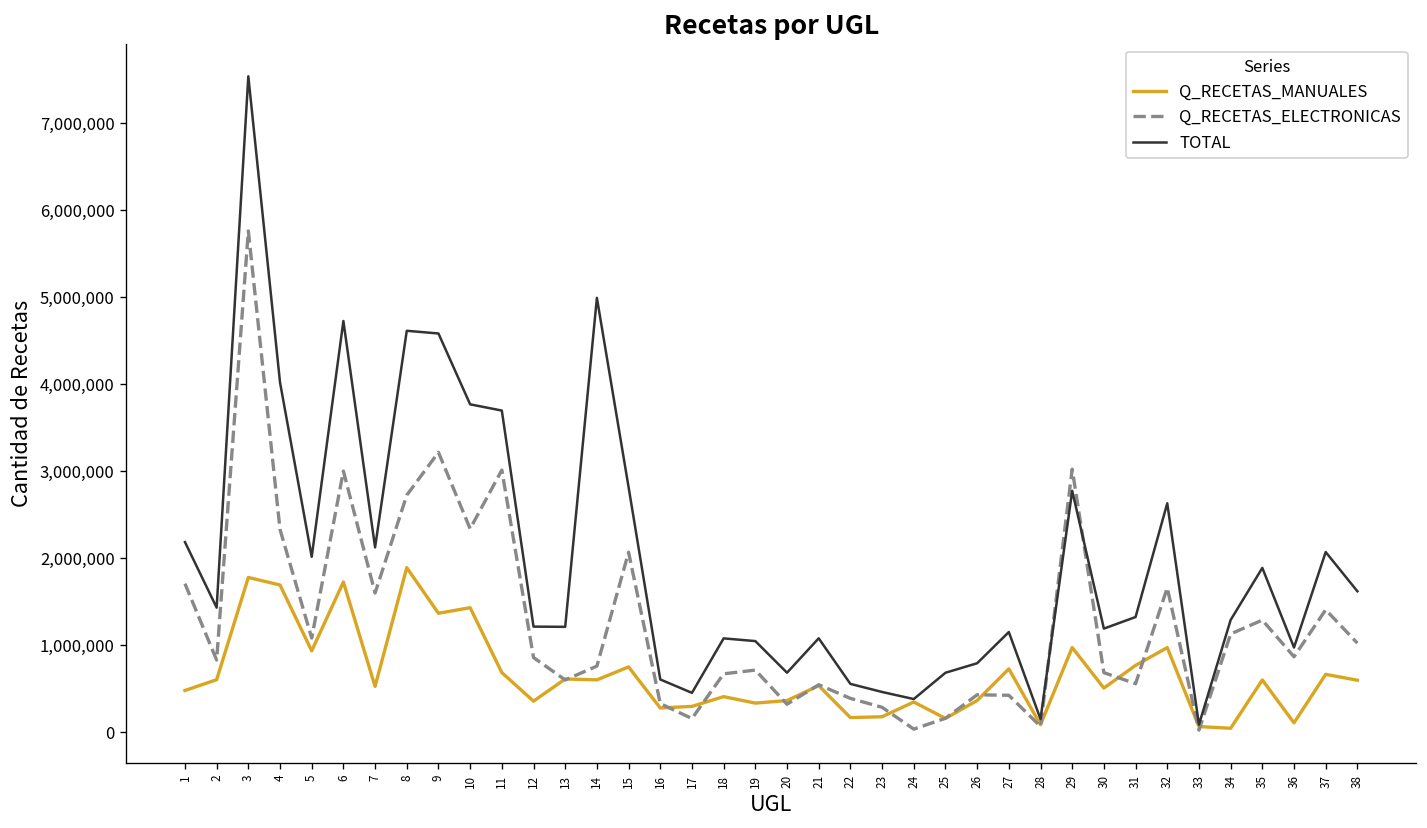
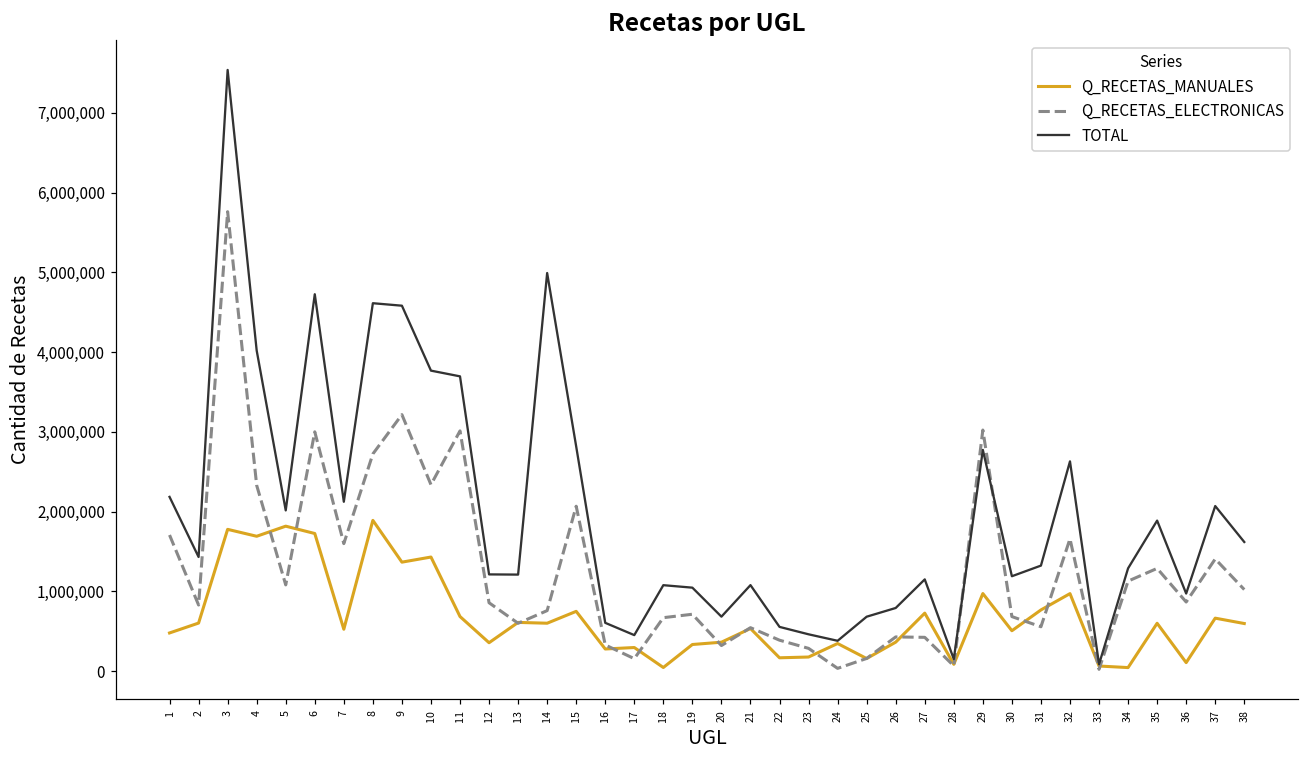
  {
    "Q_RECETAS_MANUALES": {
      "1": "500,000",
      "2": "600,000",
      "3": "1,800,000",
      "4": "1,700,000",
-     "5": "900,000",
+     "5": "1,800,000",
      "6": "1,700,000",
      "7": "500,000",
      "8": "1,900,000",
      "9": "1,400,000",
      "10": "1,400,000",
      "11": "700,000",
      "12": "400,000",
      "14": "600,000",
      "15": "700,000",
      "16": "300,000",
      "17": "300,000",
-     "18": "400,000",
+     "18": "0",
      "19": "300,000",
      "20": "400,000",
      "22": "200,000",
      "23": "200,000",
      "26": "400,000",
      "27": "700,000",
      "29": "1,000,000",
      "30": "500,000",
      "31": "800,000",
      "32": "1,000,000",
      "34": "0",
      "35": "600,000",
      "36": "100,000",
      "37": "700,000",
      "38": "600,000"
    },
    "Q_RECETAS_ELECTRONICAS": {
      "1": "1,700,000",
      "2": "800,000",
      "3": "5,800,000",
      "4": "2,300,000",
      "5": "1,100,000",
      "6": "3,000,000",
      "7": "1,600,000",
      "8": "2,700,000",
      "9": "3,200,000",
      "10": "2,300,000",
      "11": "3,000,000",
      "12": "900,000",
      "14": "800,000",
      "15": "2,100,000",
      "16": "300,000",
      "17": "200,000",
      "18": "700,000",
      "19": "700,000",
      "20": "300,000",
      "22": "400,000",
      "23": "300,000",
      "24": "0",
      "26": "400,000",
      "27": "400,000",
      "29": "3,000,000",
      "30": "700,000",
      "31": "600,000",
      "32": "1,700,000",
      "33": "0",
      "34": "1,100,000",
      "35": "1,300,000",
      "36": "900,000",
      "37": "1,400,000",
      "38": "1,000,000"
    },
    "TOTAL": {
      "1": "2,200,000",
      "2": "1,400,000",
      "3": "7,500,000",
      "4": "4,000,000",
      "5": "2,000,000",
      "6": "4,700,000",
      "7": "2,100,000",
      "8": "4,600,000",
      "9": "4,600,000",
      "10": "3,800,000",
      "11": "3,700,000",
      "12": "1,200,000",
      "13": "1,200,000",
      "14": "5,000,000",
      "15": "2,800,000",
      "16": "600,000",
      "17": "500,000",
      "18": "1,100,000",
      "19": "1,000,000",
      "20": "700,000",
      "21": "1,100,000",
      "22": "600,000",
      "23": "500,000",
      "25": "700,000",
      "26": "800,000",
      "27": "1,200,000",
      "28": "200,000",
      "29": "2,800,000",
      "30": "1,200,000",
      "31": "1,300,000",
      "32": "2,600,000",
      "34": "1,300,000",
      "35": "1,900,000",
      "36": "1,000,000",
      "37": "2,100,000",
      "38": "1,600,000"
    }
  }
